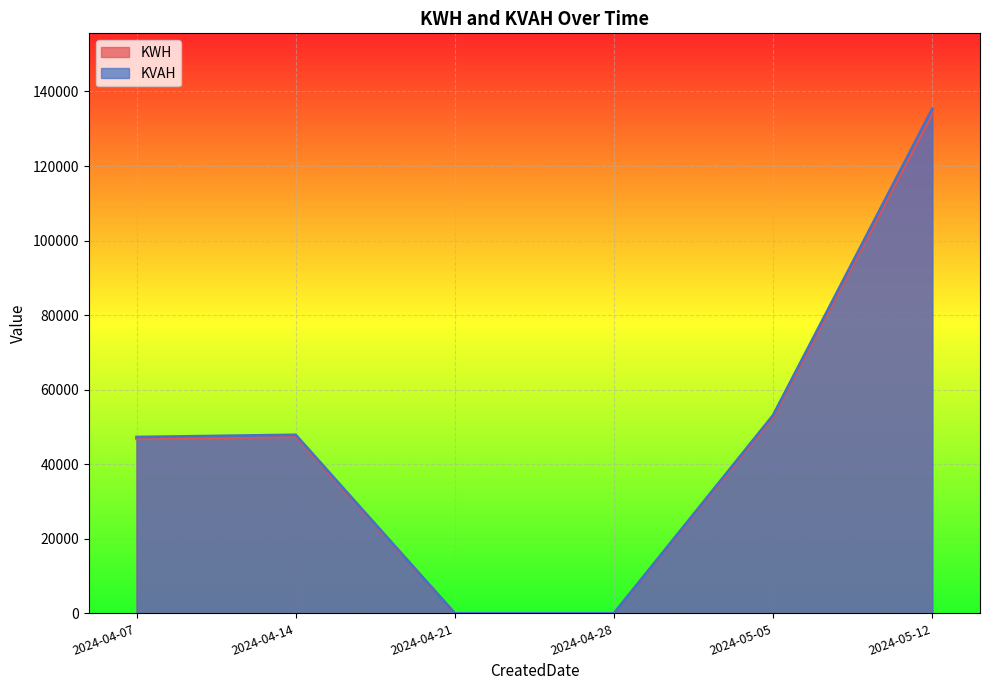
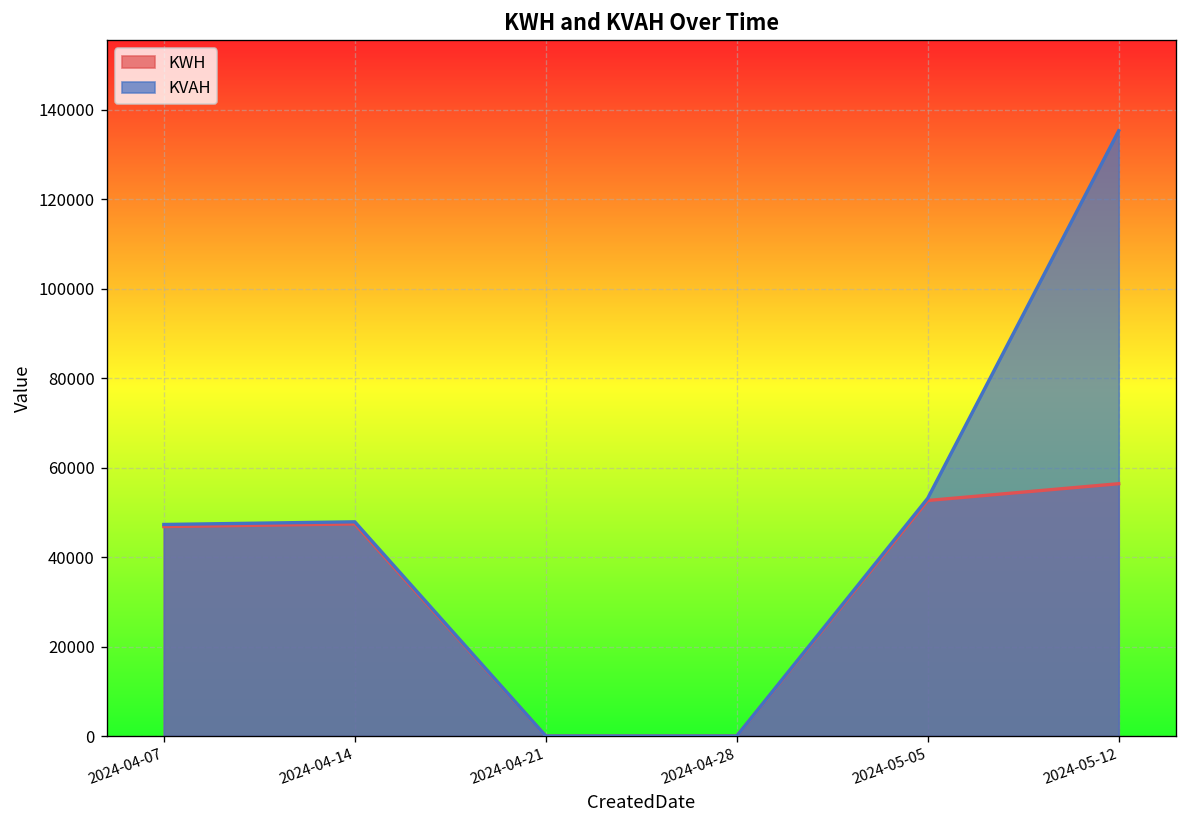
  {
    "KWH": {
-     "2024-05-12": 134000
+     "2024-05-12": 56000
    },
    "KVAH": {
      "2024-05-12": 135000
    }
  }
